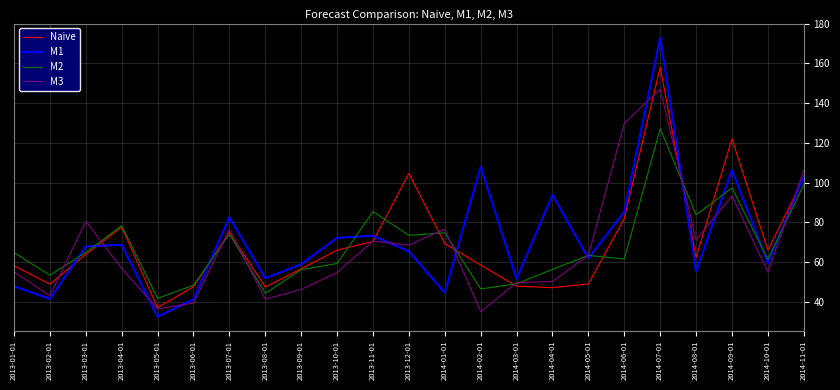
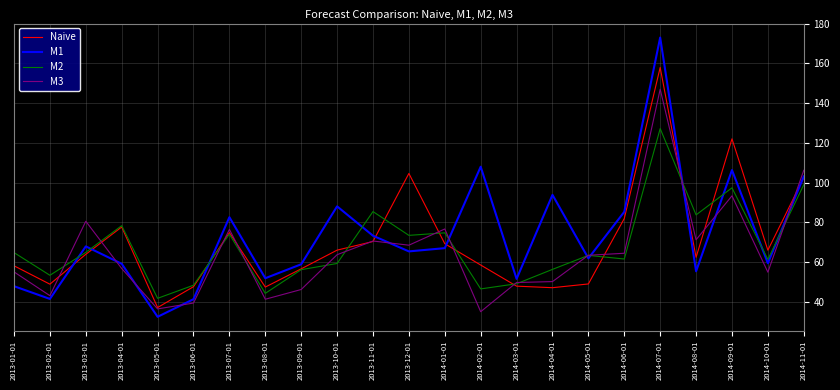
  {
    "Naive": {
      "2013-01-01": 58,
      "2013-02-01": 49,
      "2013-08-01": 47,
      "2013-10-01": 66,
      "2013-12-01": 105,
      "2014-01-01": 69,
      "2014-02-01": 58,
      "2014-04-01": 47,
      "2014-05-01": 49,
      "2014-06-01": 82,
      "2014-07-01": 158,
      "2014-08-01": 62,
      "2014-09-01": 122,
      "2014-10-01": 66
    },
    "M1": {
      "2013-01-01": 48,
      "2013-02-01": 41,
      "2013-03-01": 68,
-     "2013-04-01": 69,
+     "2013-04-01": 59,
      "2013-05-01": 32,
      "2013-06-01": 41,
      "2013-07-01": 83,
      "2013-08-01": 52,
      "2013-09-01": 59,
-     "2013-10-01": 72,
+     "2013-10-01": 88,
      "2013-11-01": 73,
      "2013-12-01": 65,
-     "2014-01-01": 45,
+     "2014-01-01": 67,
      "2014-02-01": 108,
      "2014-03-01": 51,
      "2014-04-01": 94,
      "2014-05-01": 62,
      "2014-06-01": 85,
      "2014-07-01": 173,
      "2014-08-01": 55,
      "2014-09-01": 106,
      "2014-10-01": 59
    },
    "M2": {
      "2013-01-01": 65,
      "2013-02-01": 53,
      "2013-05-01": 42,
      "2013-08-01": 44,
      "2013-10-01": 59,
      "2013-11-01": 85,
      "2013-12-01": 73,
      "2014-01-01": 75,
      "2014-02-01": 46,
      "2014-04-01": 56,
      "2014-06-01": 61,
      "2014-07-01": 127,
      "2014-08-01": 84,
      "2014-09-01": 97,
      "2014-10-01": 61,
      "2014-11-01": 99
    },
    "M3": {
      "2013-01-01": 55,
      "2013-02-01": 43,
      "2013-03-01": 80,
      "2013-04-01": 57,
      "2013-06-01": 39,
      "2013-07-01": 76,
      "2013-08-01": 41,
      "2013-09-01": 46,
-     "2013-10-01": 55,
+     "2013-10-01": 64,
      "2013-12-01": 68,
      "2014-01-01": 77,
      "2014-02-01": 35,
      "2014-04-01": 50,
-     "2014-06-01": 130,
+     "2014-06-01": 64,
      "2014-07-01": 147,
      "2014-08-01": 71,
      "2014-09-01": 93,
      "2014-10-01": 55,
      "2014-11-01": 106
    }
  }
